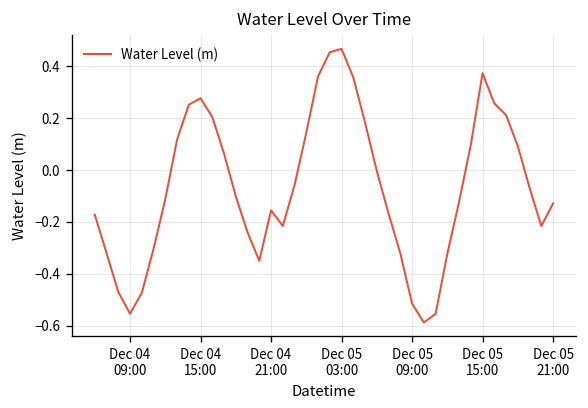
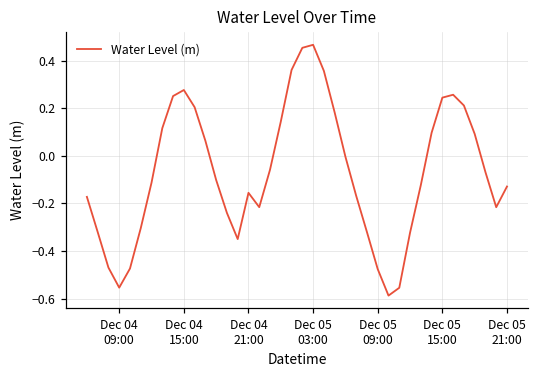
  {
    "Dec 04 09:00": -0.55,
    "Dec 04 15:00": 0.28,
    "Dec 04 21:00": -0.16,
    "Dec 05 03:00": 0.47,
-   "Dec 05 09:00": -0.51,
-   "Dec 05 15:00": 0.37,
+   "Dec 05 09:00": -0.48,
+   "Dec 05 15:00": 0.24,
    "Dec 05 21:00": -0.13
  }
